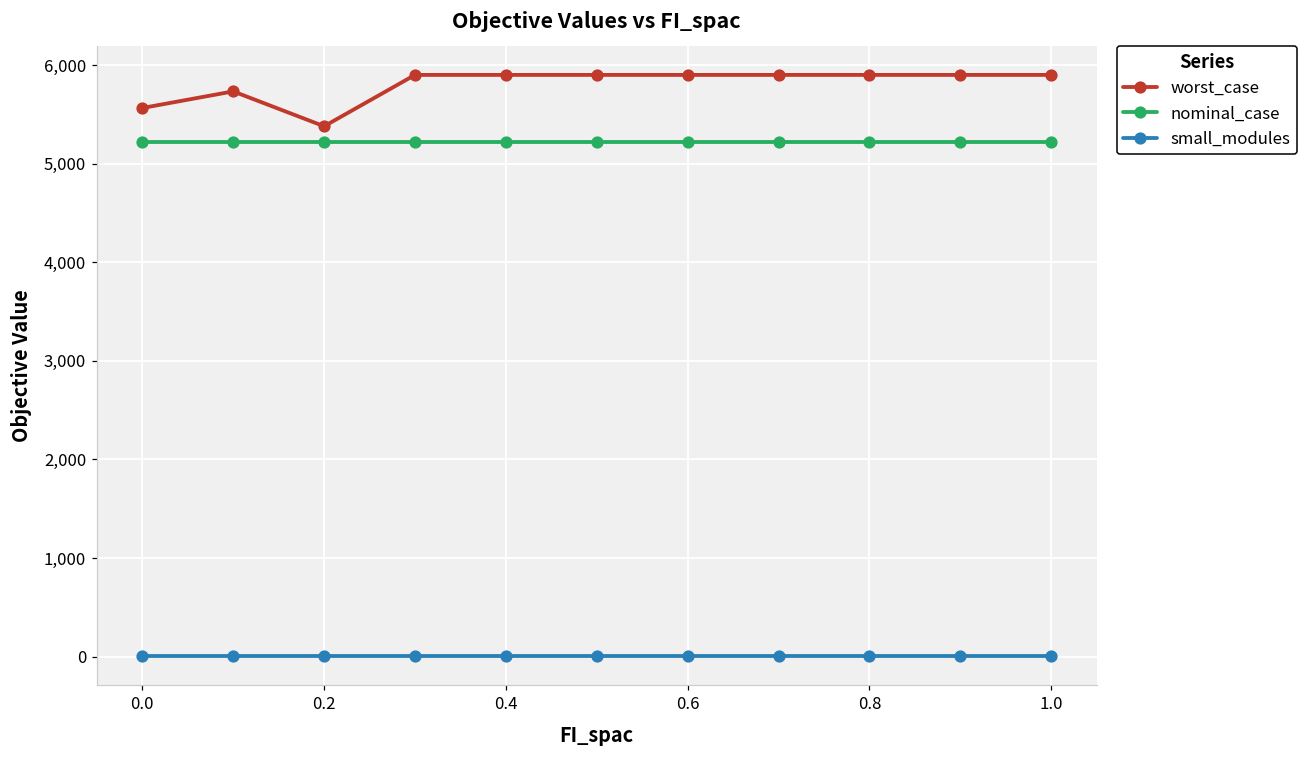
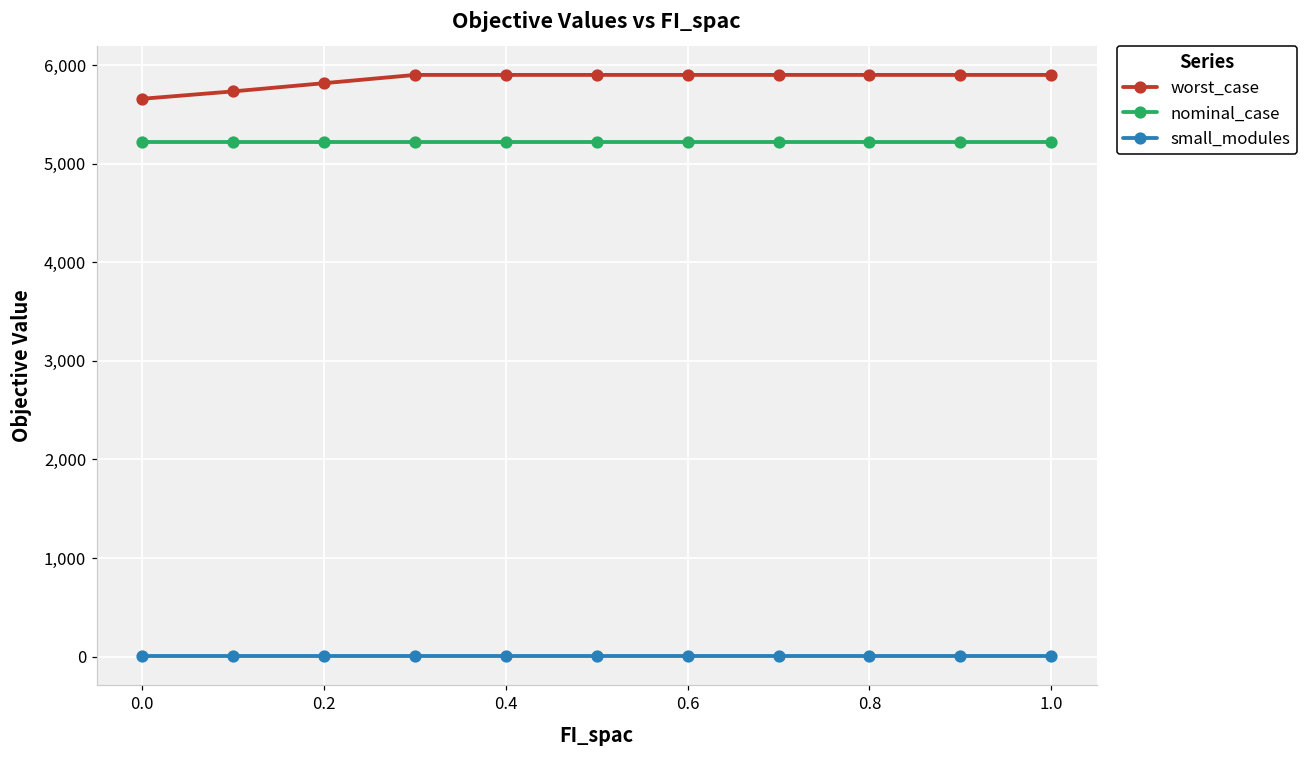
  {
    "worst_case": {
-     "0.0": "5,600",
-     "0.2": "5,400",
+     "0.0": "5,700",
+     "0.2": "5,800",
      "0.4": "5,900",
      "0.6": "5,900",
      "0.8": "5,900",
      "1.0": "5,900"
    },
    "nominal_case": {
      "0.0": "5,200",
      "0.2": "5,200",
      "0.4": "5,200",
      "0.6": "5,200",
      "0.8": "5,200",
      "1.0": "5,200"
    },
    "small_modules": {
      "0.0": "0",
      "0.2": "0",
      "0.4": "0",
      "0.6": "0",
      "0.8": "0",
      "1.0": "0"
    }
  }
